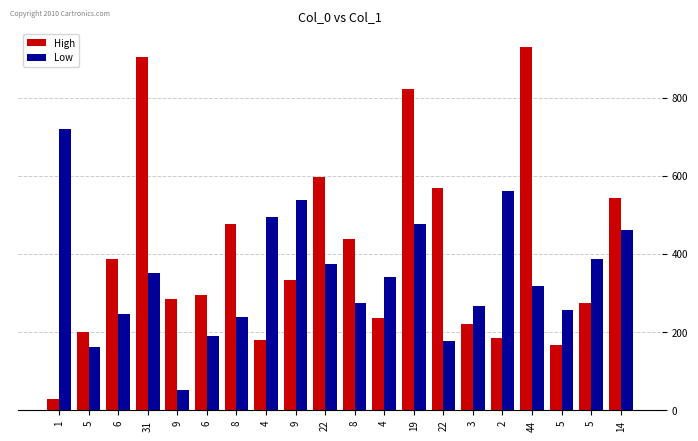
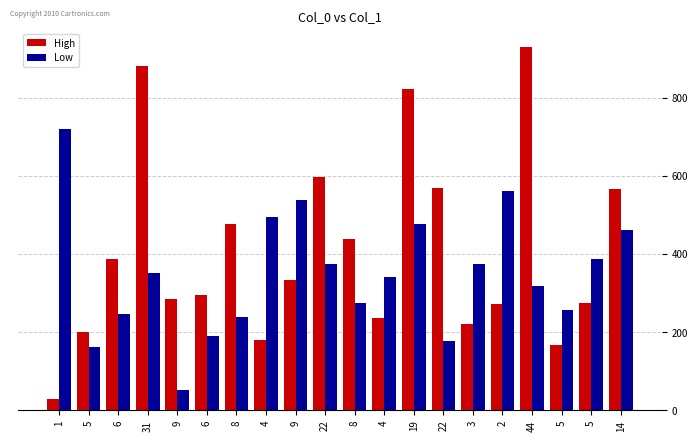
  {
    "High": {
      "1": 30,
-     "31": 900,
+     "31": 880,
      "19": 820,
      "3": 220,
-     "2": 180,
+     "2": 270,
      "44": 930,
-     "14": 540
+     "14": 570
    },
    "Low": {
      "1": 720,
      "31": 350,
      "19": 480,
-     "3": 270,
+     "3": 370,
      "2": 560,
      "44": 320,
      "14": 460
    }
  }
